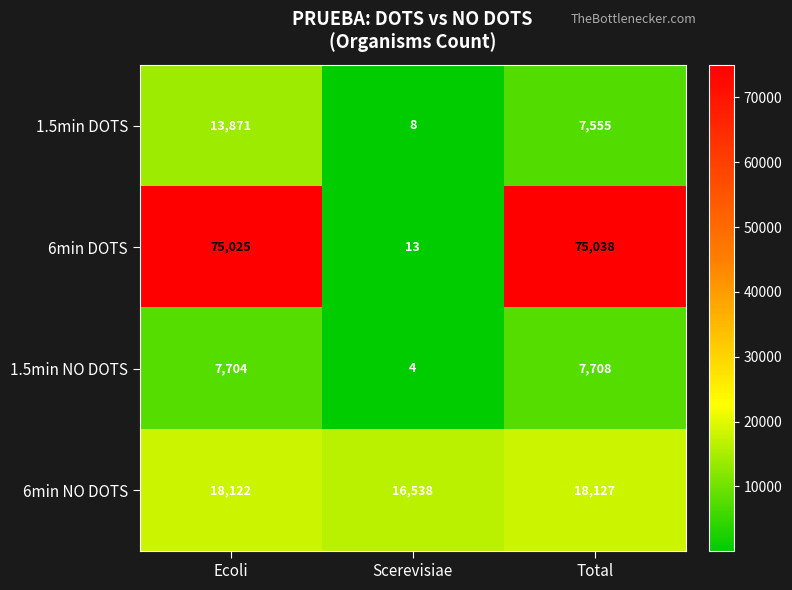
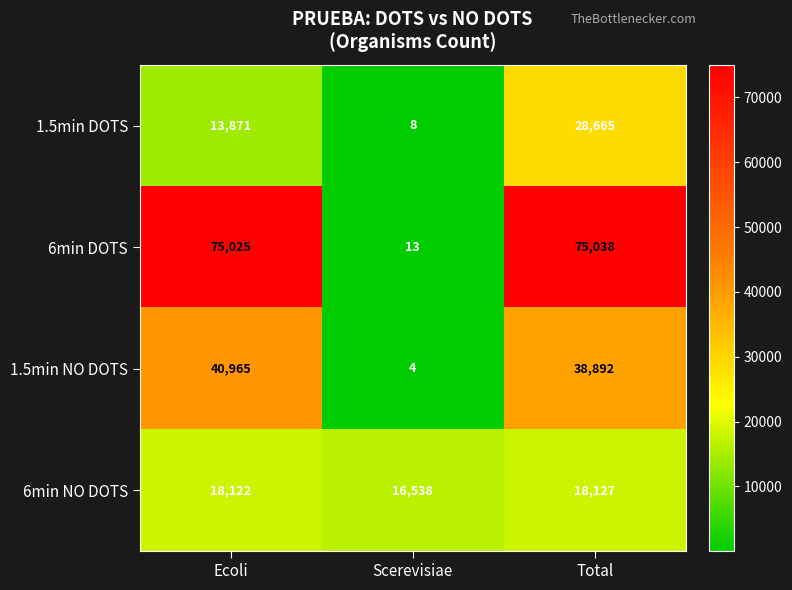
  {
    "1.5min DOTS": {
      "Ecoli": "13,871",
      "Scerevisiae": "8",
-     "Total": "7,555"
+     "Total": "28,665"
    },
    "6min DOTS": {
      "Ecoli": "75,025",
      "Scerevisiae": "13",
      "Total": "75,038"
    },
    "1.5min NO DOTS": {
-     "Ecoli": "7,704",
+     "Ecoli": "40,965",
      "Scerevisiae": "4",
-     "Total": "7,708"
+     "Total": "38,892"
    },
    "6min NO DOTS": {
      "Ecoli": "18,122",
      "Scerevisiae": "16,538",
      "Total": "18,127"
    }
  }
